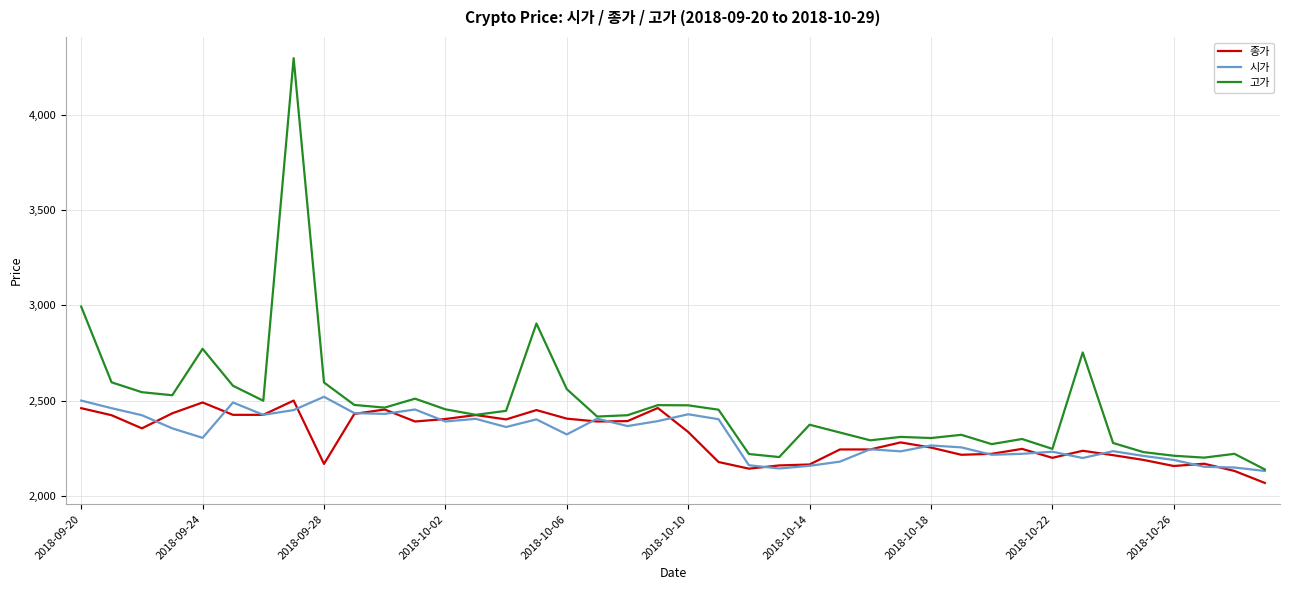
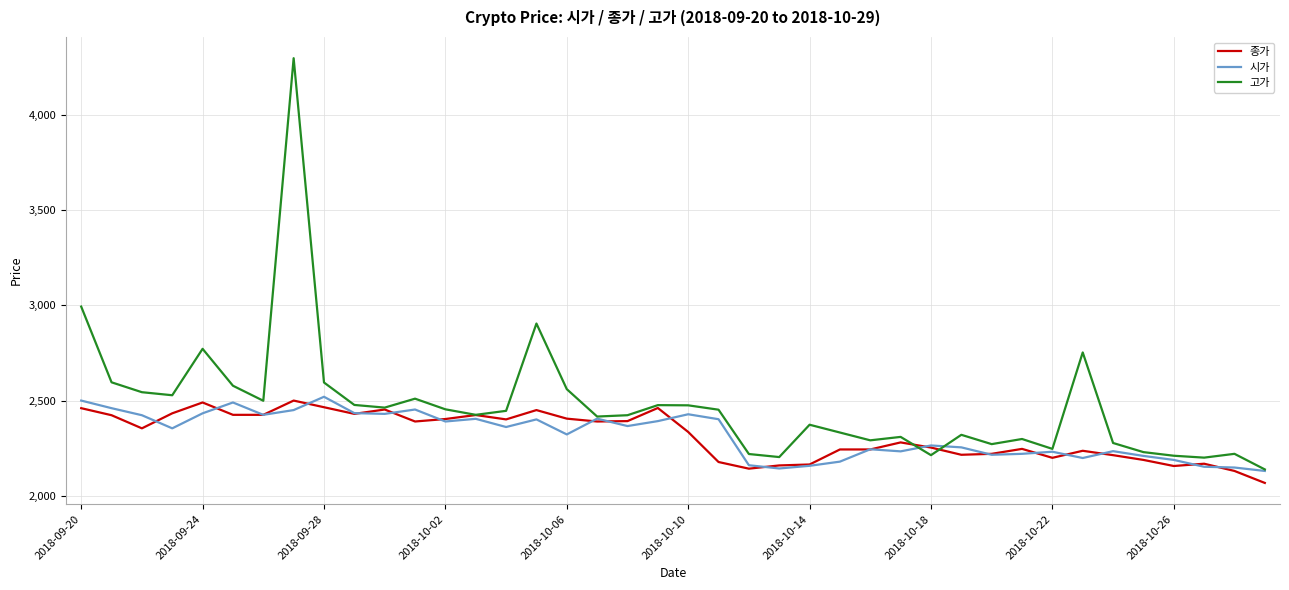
  {
    "종가": {
      "2018-09-20": "2,460",
      "2018-09-24": "2,490",
-     "2018-09-28": "2,170",
+     "2018-09-28": "2,470",
      "2018-10-06": "2,410",
      "2018-10-10": "2,340",
      "2018-10-22": "2,200",
      "2018-10-26": "2,160"
    },
    "시가": {
      "2018-09-20": "2,500",
-     "2018-09-24": "2,300",
+     "2018-09-24": "2,430",
      "2018-09-28": "2,520",
      "2018-10-06": "2,320",
      "2018-10-10": "2,430",
      "2018-10-22": "2,230",
      "2018-10-26": "2,190"
    },
    "고가": {
      "2018-09-20": "2,990",
      "2018-09-24": "2,770",
      "2018-09-28": "2,600",
      "2018-10-02": "2,450",
      "2018-10-06": "2,560",
      "2018-10-10": "2,480",
      "2018-10-14": "2,370",
-     "2018-10-18": "2,300",
+     "2018-10-18": "2,210",
      "2018-10-22": "2,250",
      "2018-10-26": "2,210"
    }
  }
